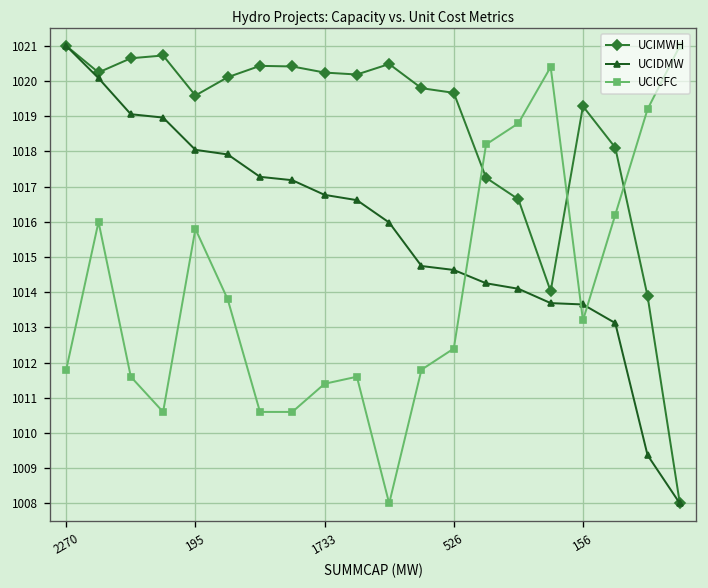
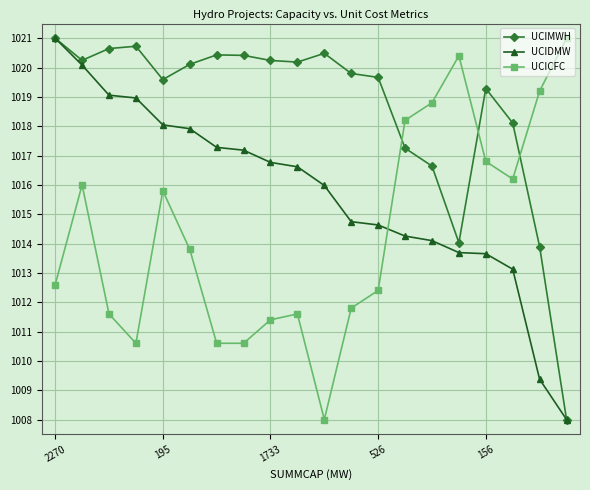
  {
    "UCICFC": {
-     "2270": 1011.8,
+     "2270": 1012.6,
      "195": 1015.8,
      "1733": 1011.4,
      "526": 1012.4,
-     "156": 1013.2
+     "156": 1016.8
    }
  }
